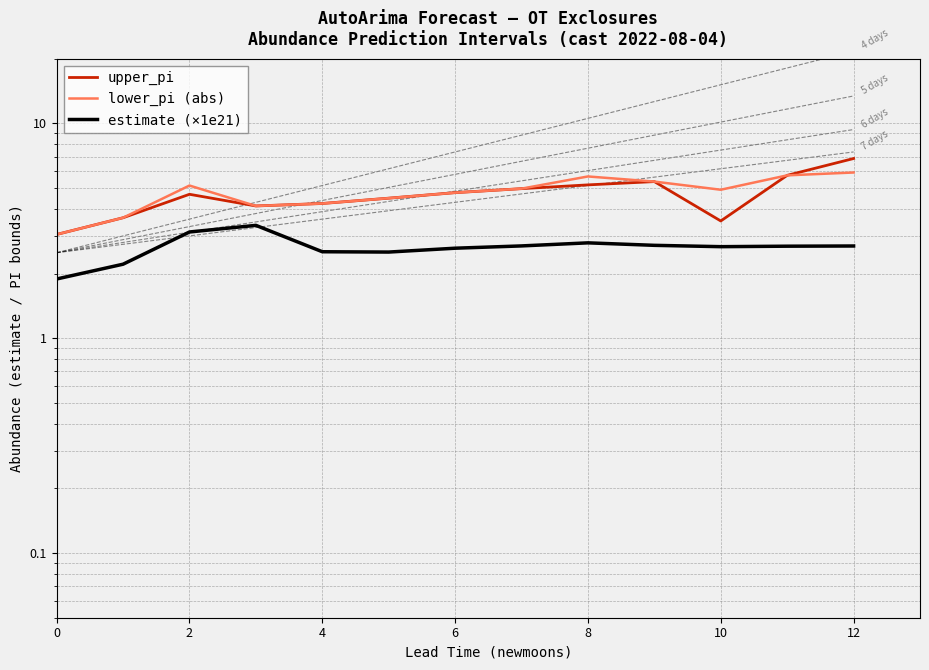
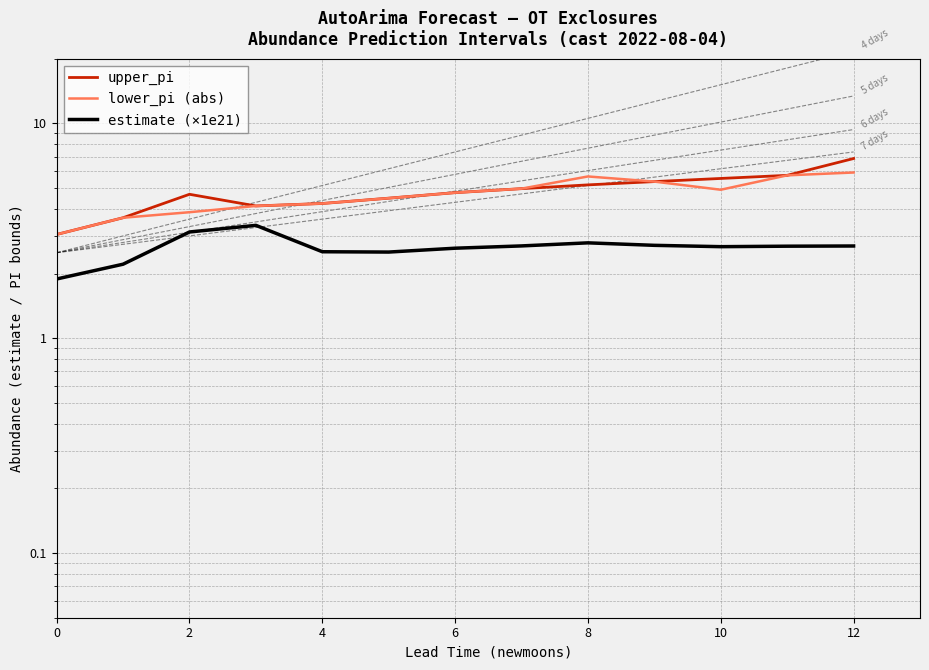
  {
    "upper_pi": {
      "2": 4.7,
-     "10": 3.5
+     "10": 5.5
    },
    "lower_pi (abs)": {
-     "2": 5.1,
+     "2": 3.9,
      "8": 5.7,
      "10": 4.9,
      "12": 5.9
    }
  }
